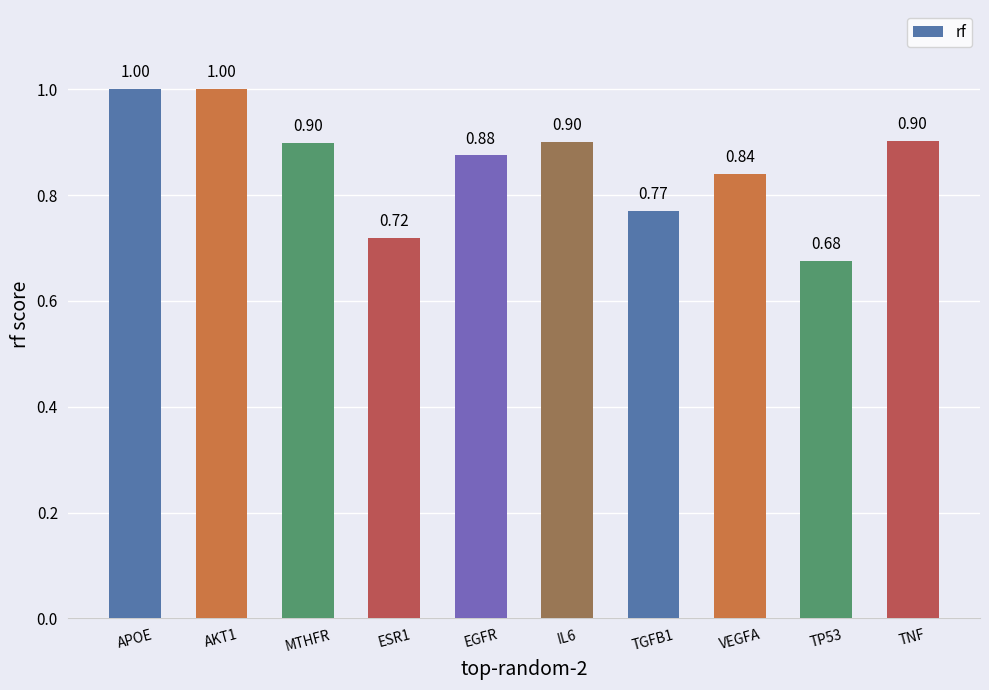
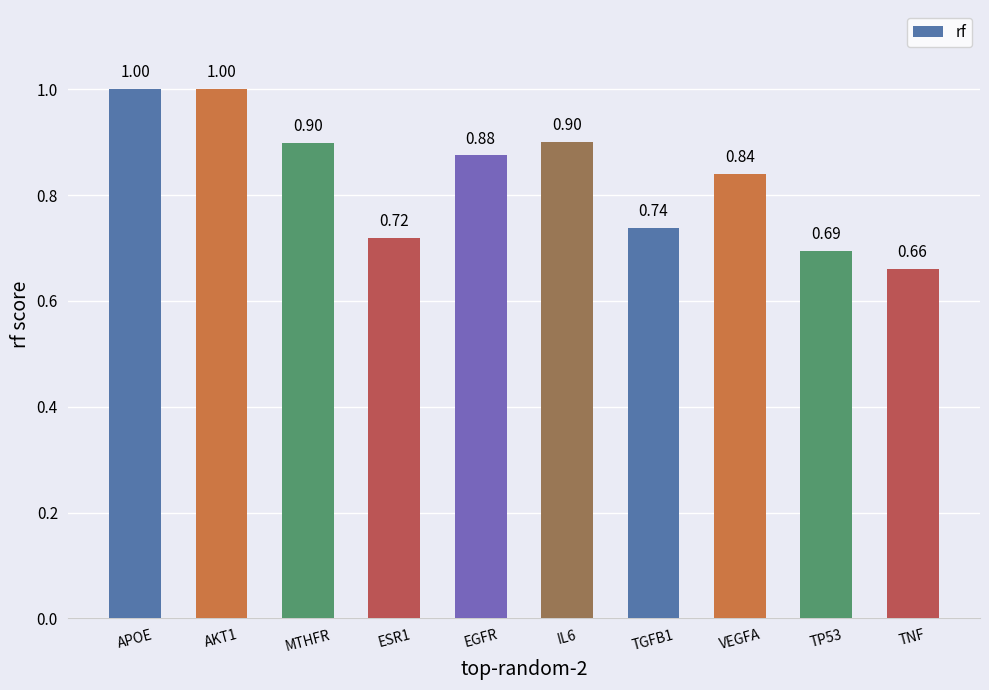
  {
    "APOE": 1.00,
    "AKT1": 1.00,
    "MTHFR": 0.90,
    "ESR1": 0.72,
    "EGFR": 0.88,
    "IL6": 0.90,
-   "TGFB1": 0.77,
+   "TGFB1": 0.74,
    "VEGFA": 0.84,
-   "TP53": 0.68,
-   "TNF": 0.90
+   "TP53": 0.69,
+   "TNF": 0.66
  }
